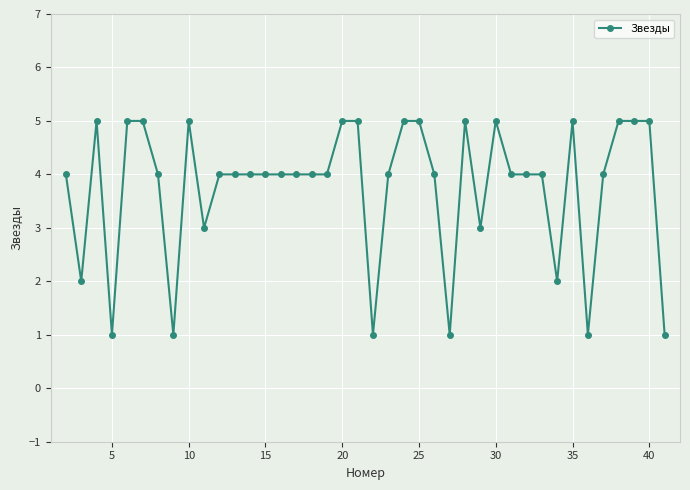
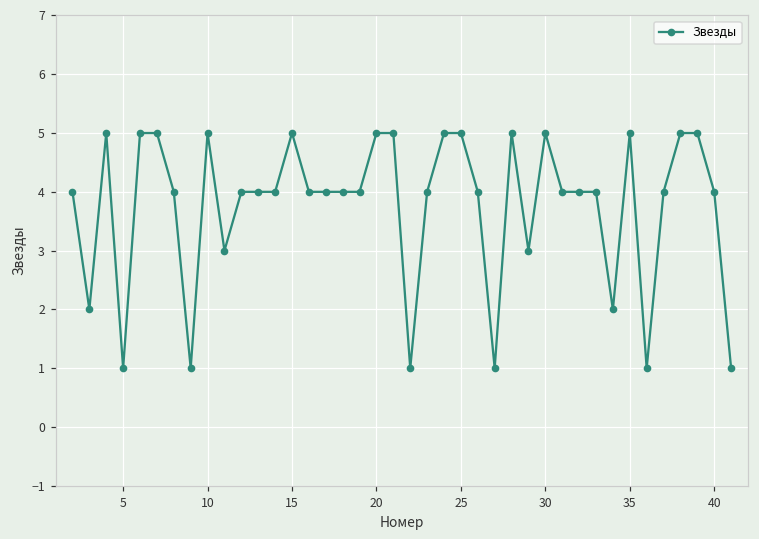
  {
    "5": 1,
    "10": 5,
-   "15": 4,
+   "15": 5,
    "20": 5,
    "25": 5,
    "30": 5,
    "35": 5,
-   "40": 5
+   "40": 4
  }
